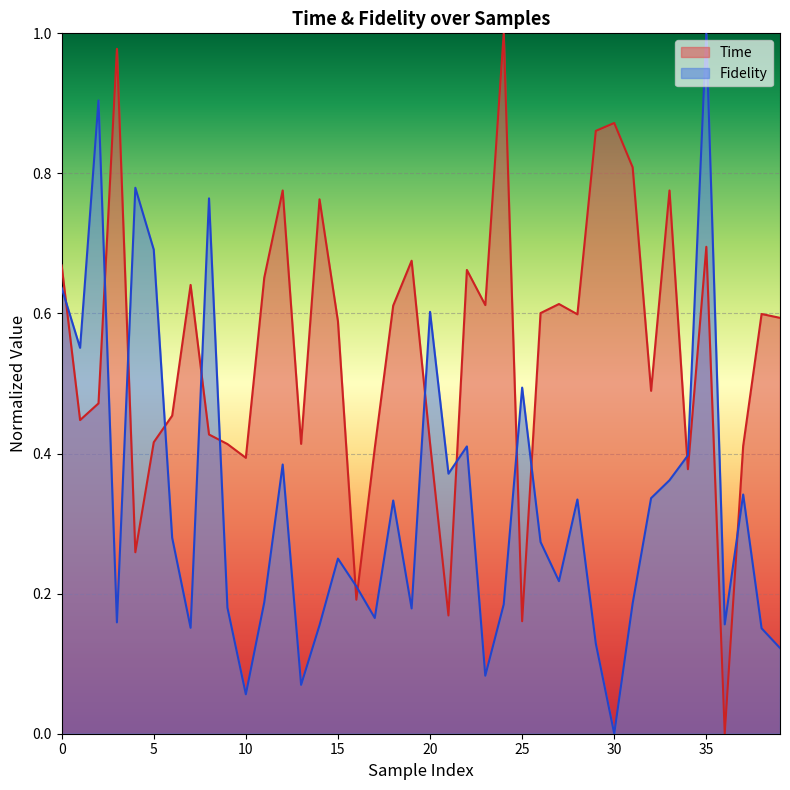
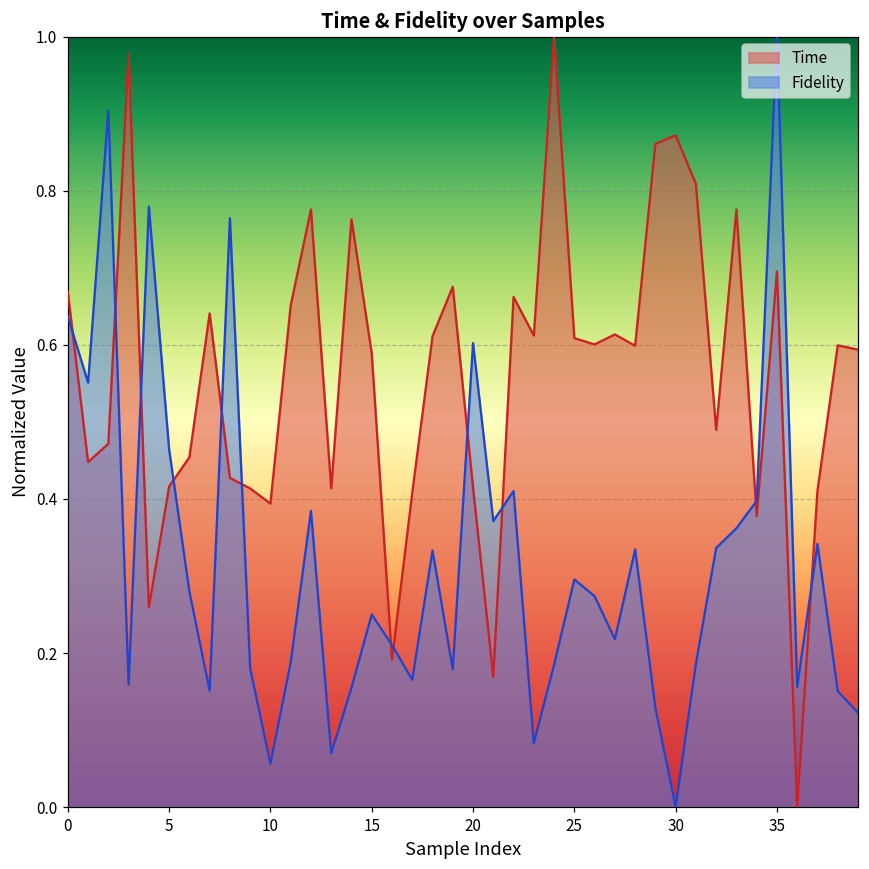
  {
    "Time": {
      "0": 0.67,
      "5": 0.42,
      "10": 0.39,
      "15": 0.59,
      "20": 0.41,
-     "25": 0.16,
+     "25": 0.61,
      "30": 0.87,
      "35": 0.70
    },
    "Fidelity": {
      "0": 0.64,
-     "5": 0.69,
+     "5": 0.46,
      "10": 0.06,
      "15": 0.25,
      "20": 0.60,
-     "25": 0.49,
+     "25": 0.30,
      "30": 0.00,
      "35": 1.00
    }
  }
